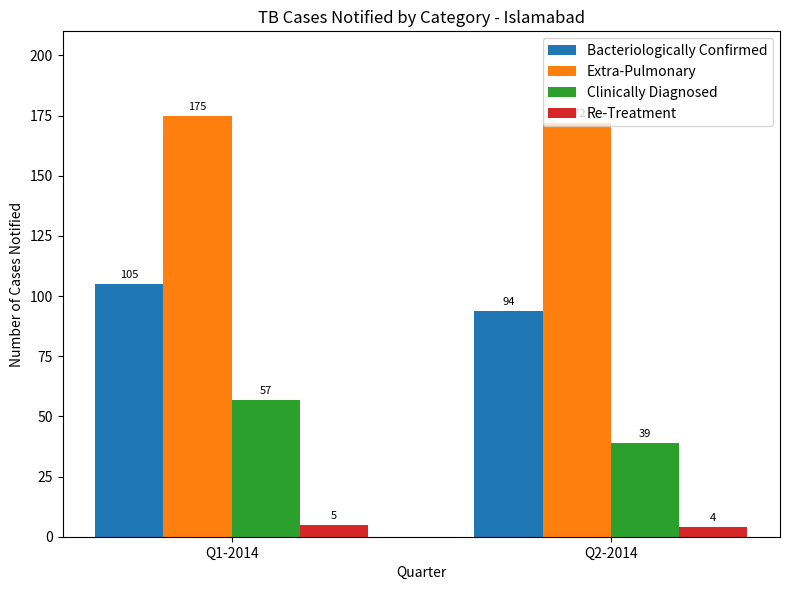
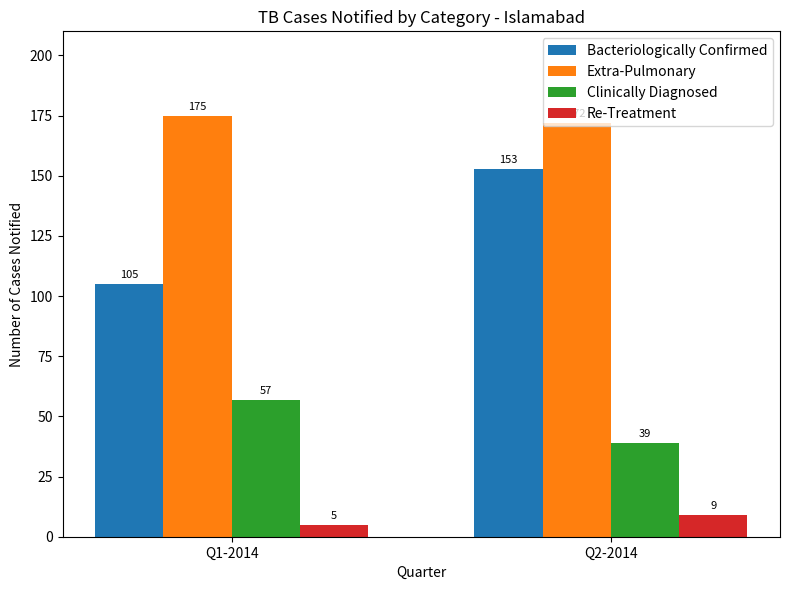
  {
    "Bacteriologically Confirmed": {
      "Q1-2014": 105,
-     "Q2-2014": 94
+     "Q2-2014": 153
    },
    "Extra-Pulmonary": {
      "Q1-2014": 175
    },
    "Clinically Diagnosed": {
      "Q1-2014": 57,
      "Q2-2014": 39
    },
    "Re-Treatment": {
      "Q1-2014": 5,
-     "Q2-2014": 4
+     "Q2-2014": 9
    }
  }
